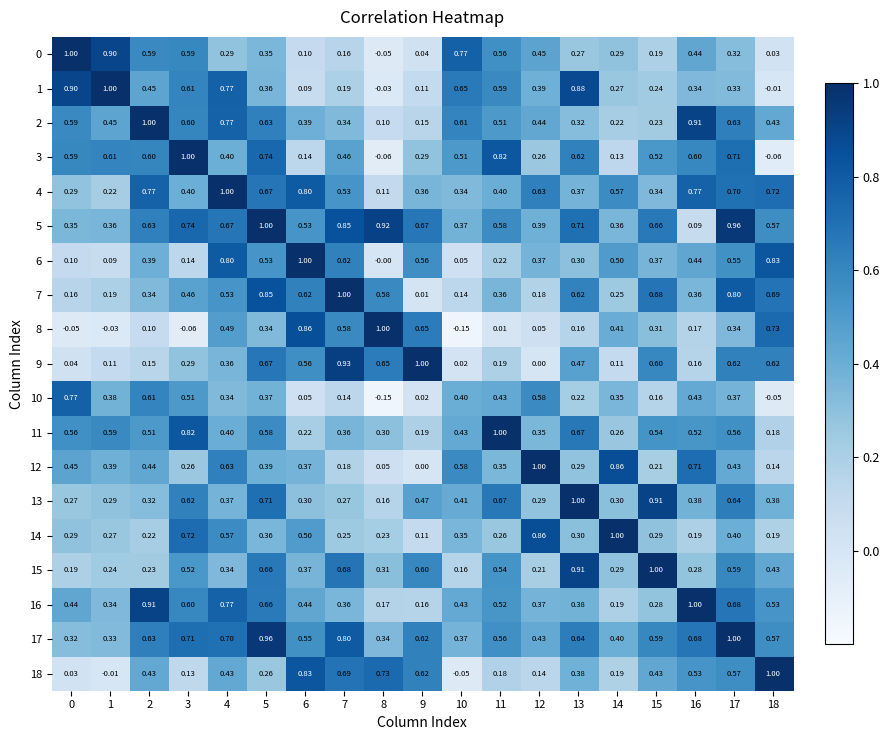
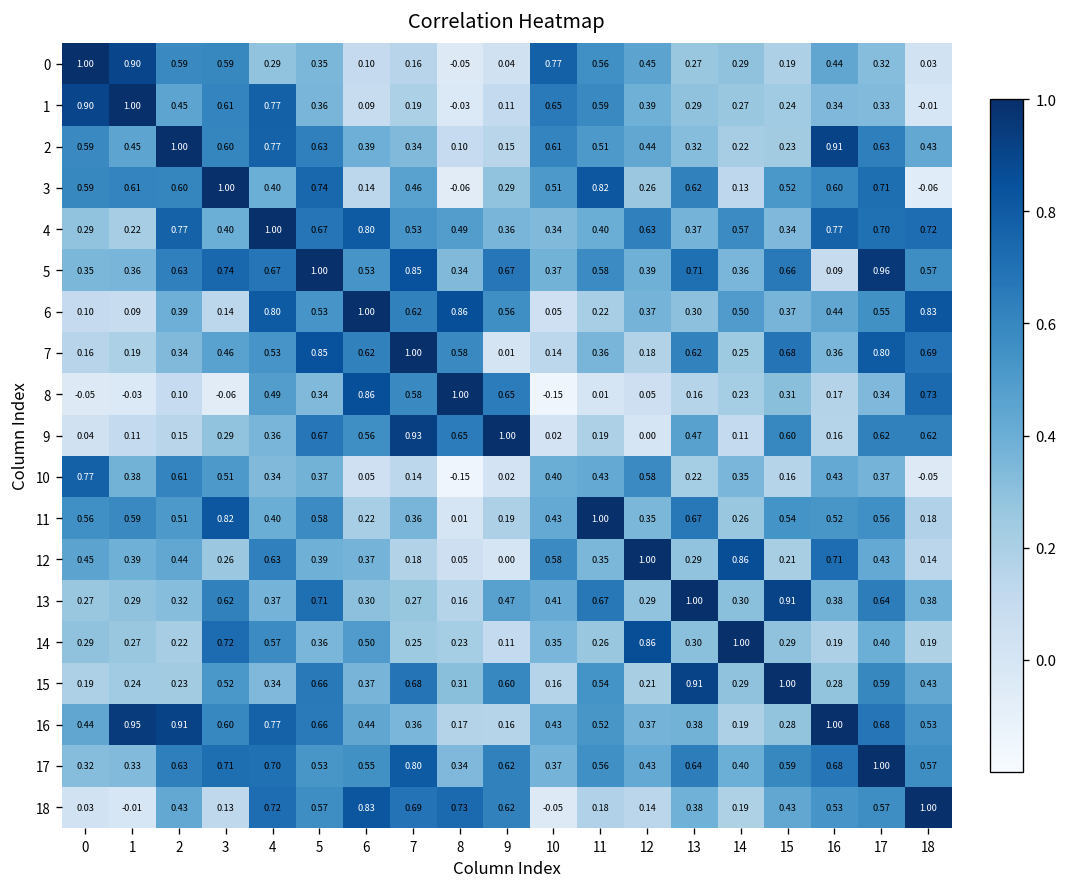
  {
    "1": {
      "0": 0.90,
      "1": 1.00,
      "2": 0.45,
      "3": 0.61,
      "4": 0.77,
      "5": 0.36,
      "6": 0.09,
      "7": 0.19,
      "8": -0.03,
      "9": 0.11,
      "10": 0.65,
      "11": 0.59,
      "12": 0.39,
-     "13": 0.88,
+     "13": 0.29,
      "14": 0.27,
      "15": 0.24,
      "16": 0.34,
      "17": 0.33,
      "18": -0.01
    },
    "4": {
      "0": 0.29,
      "1": 0.22,
      "2": 0.77,
      "3": 0.40,
      "4": 1.00,
      "5": 0.67,
      "6": 0.80,
      "7": 0.53,
-     "8": 0.11,
+     "8": 0.49,
      "9": 0.36,
      "10": 0.34,
      "11": 0.40,
      "12": 0.63,
      "13": 0.37,
      "14": 0.57,
      "15": 0.34,
      "16": 0.77,
      "17": 0.70,
      "18": 0.72
    },
    "5": {
      "0": 0.35,
      "1": 0.36,
      "2": 0.63,
      "3": 0.74,
      "4": 0.67,
      "5": 1.00,
      "6": 0.53,
      "7": 0.85,
-     "8": 0.92,
+     "8": 0.34,
      "9": 0.67,
      "10": 0.37,
      "11": 0.58,
      "12": 0.39,
      "13": 0.71,
      "14": 0.36,
      "15": 0.66,
      "16": 0.09,
      "17": 0.96,
      "18": 0.57
    },
    "6": {
      "0": 0.10,
      "1": 0.09,
      "2": 0.39,
      "3": 0.14,
      "4": 0.80,
      "5": 0.53,
      "6": 1.00,
      "7": 0.62,
-     "8": -0.00,
+     "8": 0.86,
      "9": 0.56,
      "10": 0.05,
      "11": 0.22,
      "12": 0.37,
      "13": 0.30,
      "14": 0.50,
      "15": 0.37,
      "16": 0.44,
      "17": 0.55,
      "18": 0.83
    },
    "8": {
      "0": -0.05,
      "1": -0.03,
      "2": 0.10,
      "3": -0.06,
      "4": 0.49,
      "5": 0.34,
      "6": 0.86,
      "7": 0.58,
      "8": 1.00,
      "9": 0.65,
      "10": -0.15,
      "11": 0.01,
      "12": 0.05,
      "13": 0.16,
-     "14": 0.41,
+     "14": 0.23,
      "15": 0.31,
      "16": 0.17,
      "17": 0.34,
      "18": 0.73
    },
    "11": {
      "0": 0.56,
      "1": 0.59,
      "2": 0.51,
      "3": 0.82,
      "4": 0.40,
      "5": 0.58,
      "6": 0.22,
      "7": 0.36,
-     "8": 0.30,
+     "8": 0.01,
      "9": 0.19,
      "10": 0.43,
      "11": 1.00,
      "12": 0.35,
      "13": 0.67,
      "14": 0.26,
      "15": 0.54,
      "16": 0.52,
      "17": 0.56,
      "18": 0.18
    },
    "16": {
      "0": 0.44,
-     "1": 0.34,
+     "1": 0.95,
      "2": 0.91,
      "3": 0.60,
      "4": 0.77,
      "5": 0.66,
      "6": 0.44,
      "7": 0.36,
      "8": 0.17,
      "9": 0.16,
      "10": 0.43,
      "11": 0.52,
      "12": 0.37,
      "13": 0.38,
      "14": 0.19,
      "15": 0.28,
      "16": 1.00,
      "17": 0.68,
      "18": 0.53
    },
    "17": {
      "0": 0.32,
      "1": 0.33,
      "2": 0.63,
      "3": 0.71,
      "4": 0.70,
-     "5": 0.96,
+     "5": 0.53,
      "6": 0.55,
      "7": 0.80,
      "8": 0.34,
      "9": 0.62,
      "10": 0.37,
      "11": 0.56,
      "12": 0.43,
      "13": 0.64,
      "14": 0.40,
      "15": 0.59,
      "16": 0.68,
      "17": 1.00,
      "18": 0.57
    },
    "18": {
      "0": 0.03,
      "1": -0.01,
      "2": 0.43,
      "3": 0.13,
-     "4": 0.43,
-     "5": 0.26,
+     "4": 0.72,
+     "5": 0.57,
      "6": 0.83,
      "7": 0.69,
      "8": 0.73,
      "9": 0.62,
      "10": -0.05,
      "11": 0.18,
      "12": 0.14,
      "13": 0.38,
      "14": 0.19,
      "15": 0.43,
      "16": 0.53,
      "17": 0.57,
      "18": 1.00
    }
  }
